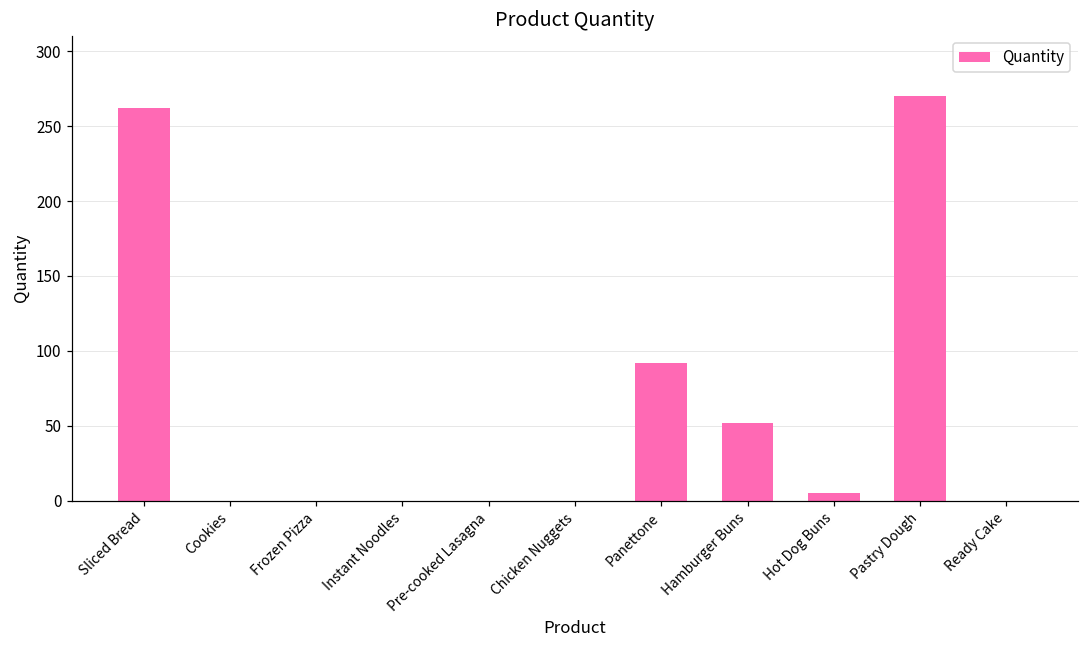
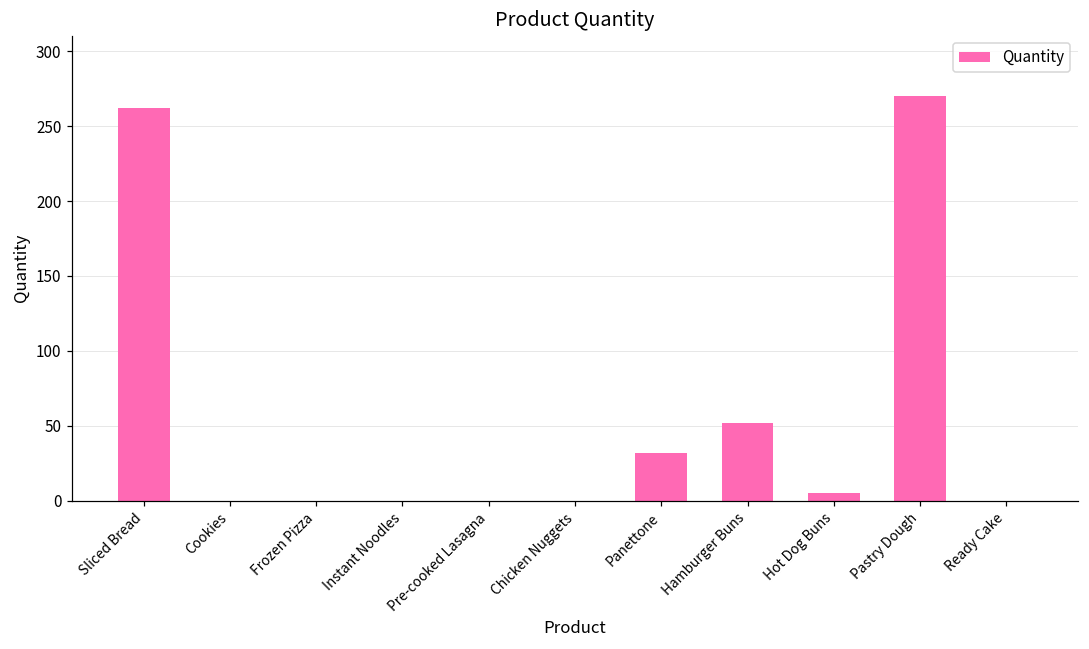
  {
    "Sliced Bread": 262,
    "Cookies": 0,
    "Frozen Pizza": 0,
    "Instant Noodles": 0,
    "Pre-cooked Lasagna": 0,
    "Chicken Nuggets": 0,
-   "Panettone": 92,
+   "Panettone": 32,
    "Hamburger Buns": 52,
    "Hot Dog Buns": 5,
    "Pastry Dough": 270,
    "Ready Cake": 0
  }
